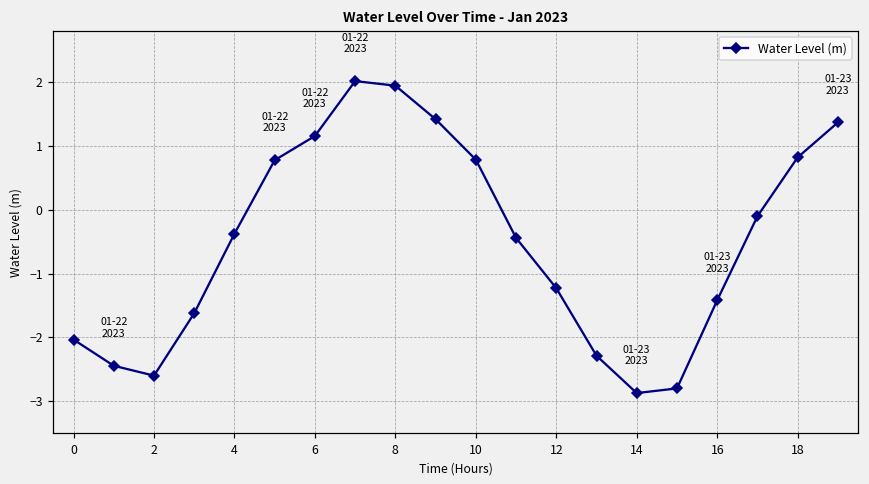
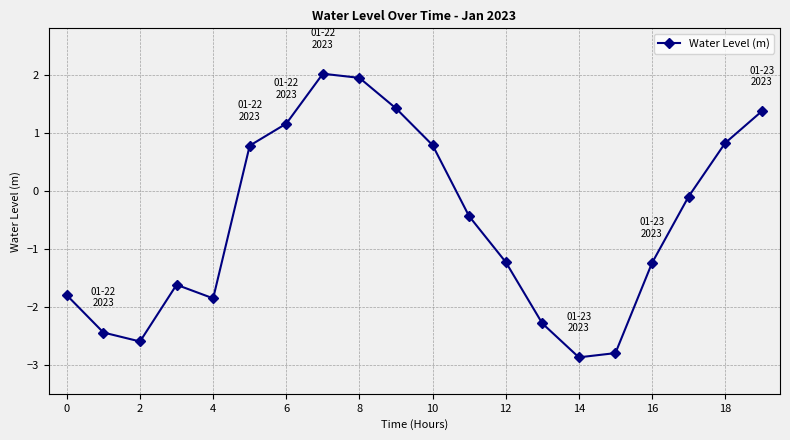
  {
-   "0": -2.0,
+   "0": -1.8,
    "2": -2.6,
-   "4": -0.4,
+   "4": -1.9,
    "8": 1.9,
    "10": 0.8,
    "12": -1.2,
-   "16": -1.4,
+   "16": -1.2,
    "18": 0.8
  }
